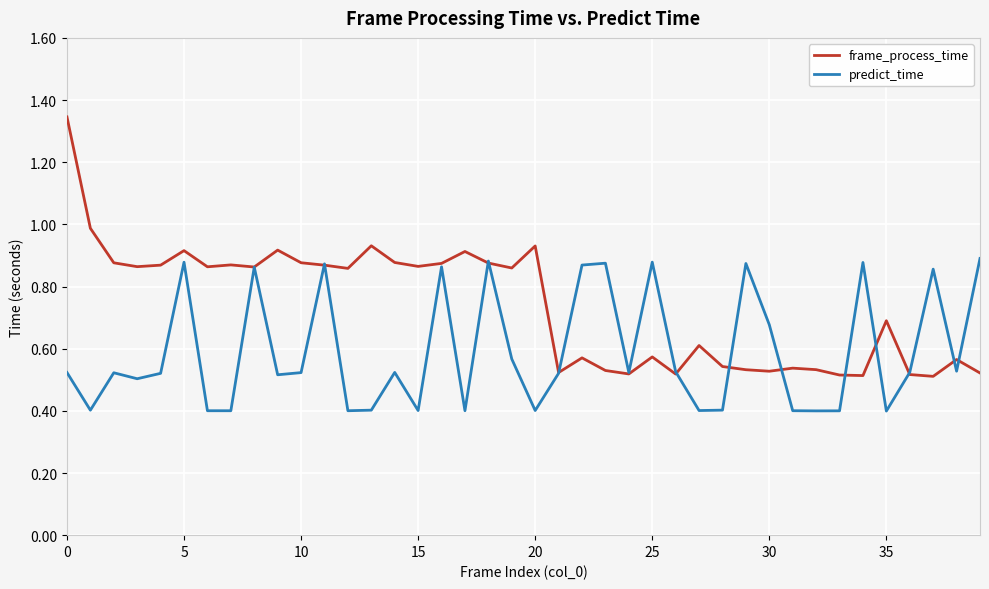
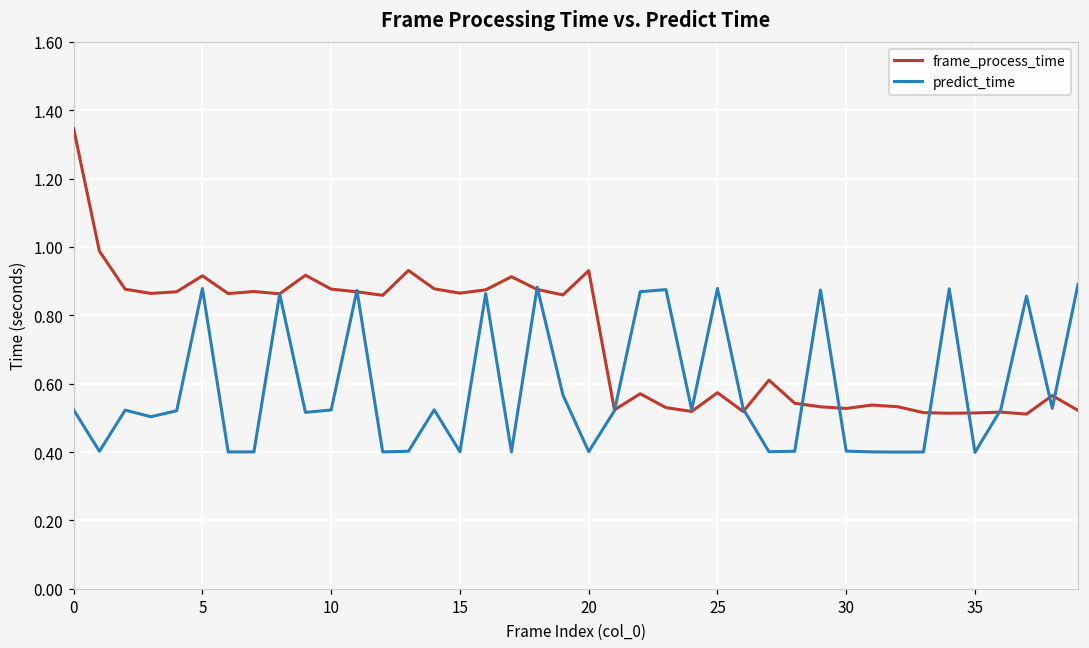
  {
    "frame_process_time": {
      "0": 1.35,
      "5": 0.92,
      "10": 0.88,
      "15": 0.86,
      "20": 0.93,
      "25": 0.57,
      "30": 0.53,
-     "35": 0.69
+     "35": 0.51
    },
    "predict_time": {
      "0": 0.52,
      "5": 0.88,
      "10": 0.52,
      "15": 0.40,
      "20": 0.40,
      "25": 0.88,
-     "30": 0.68,
+     "30": 0.40,
      "35": 0.40
    }
  }
